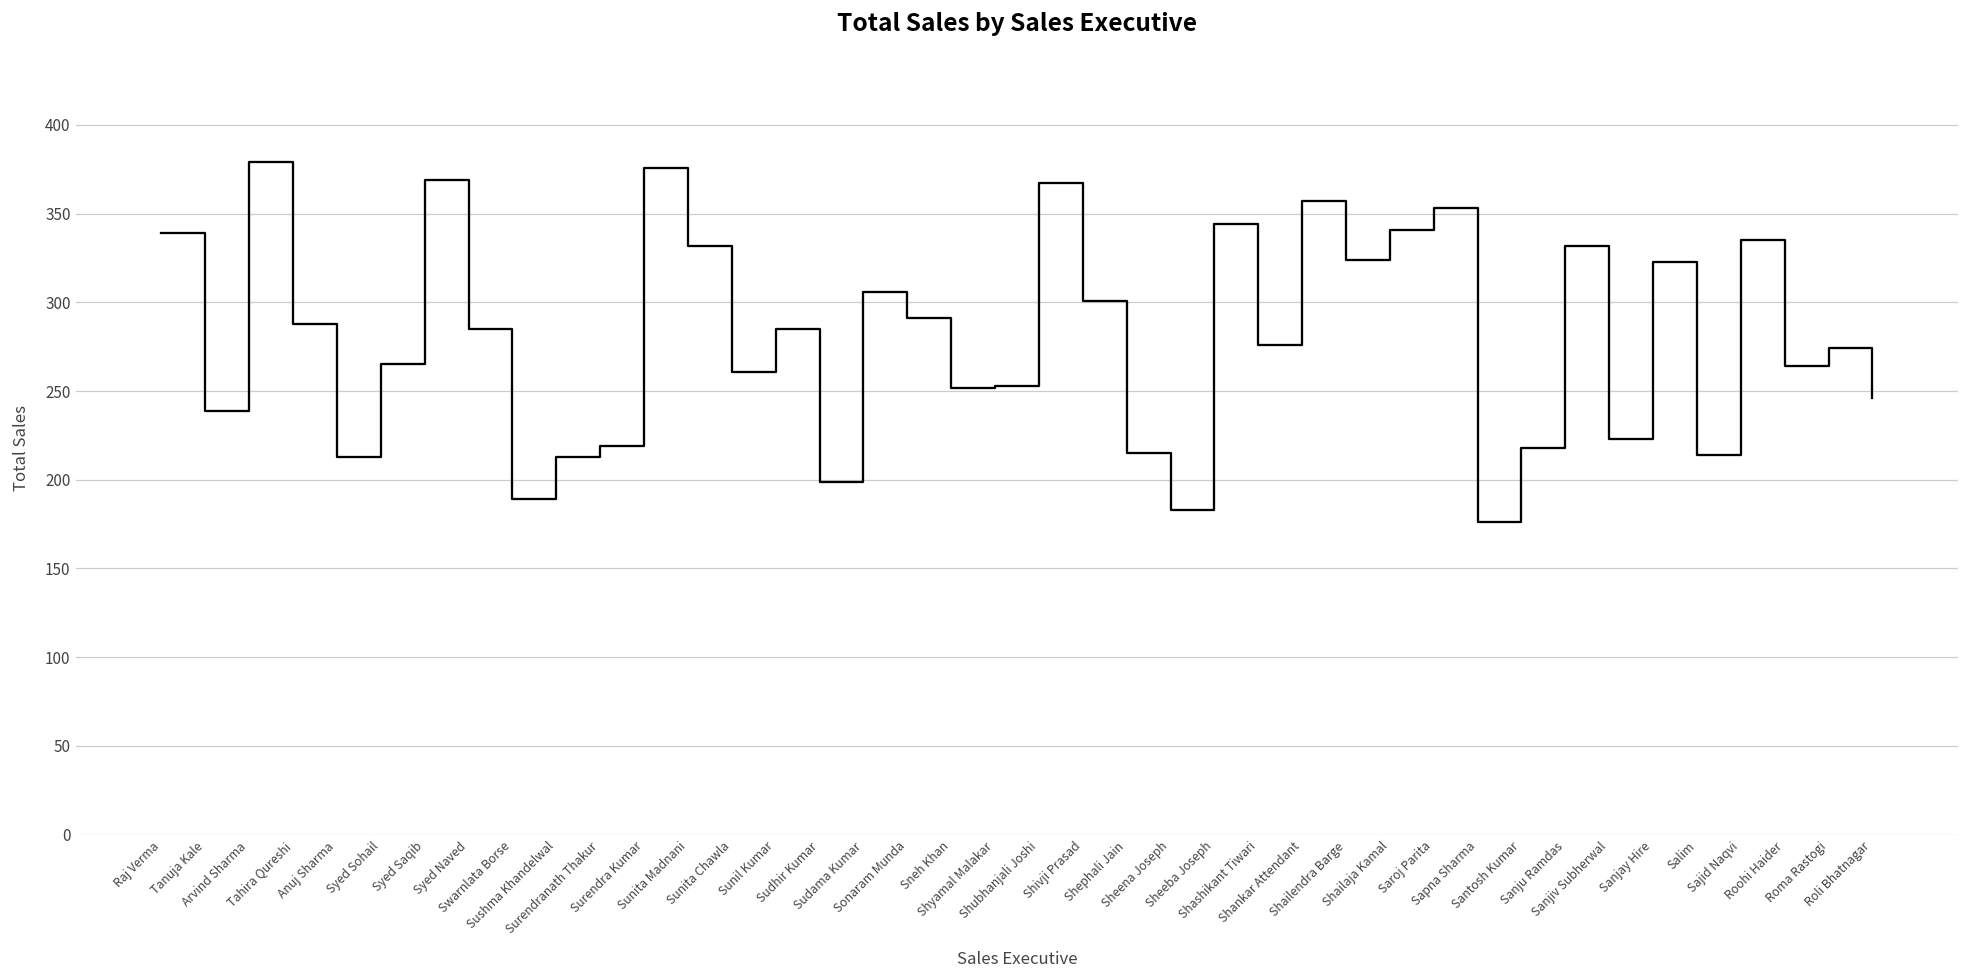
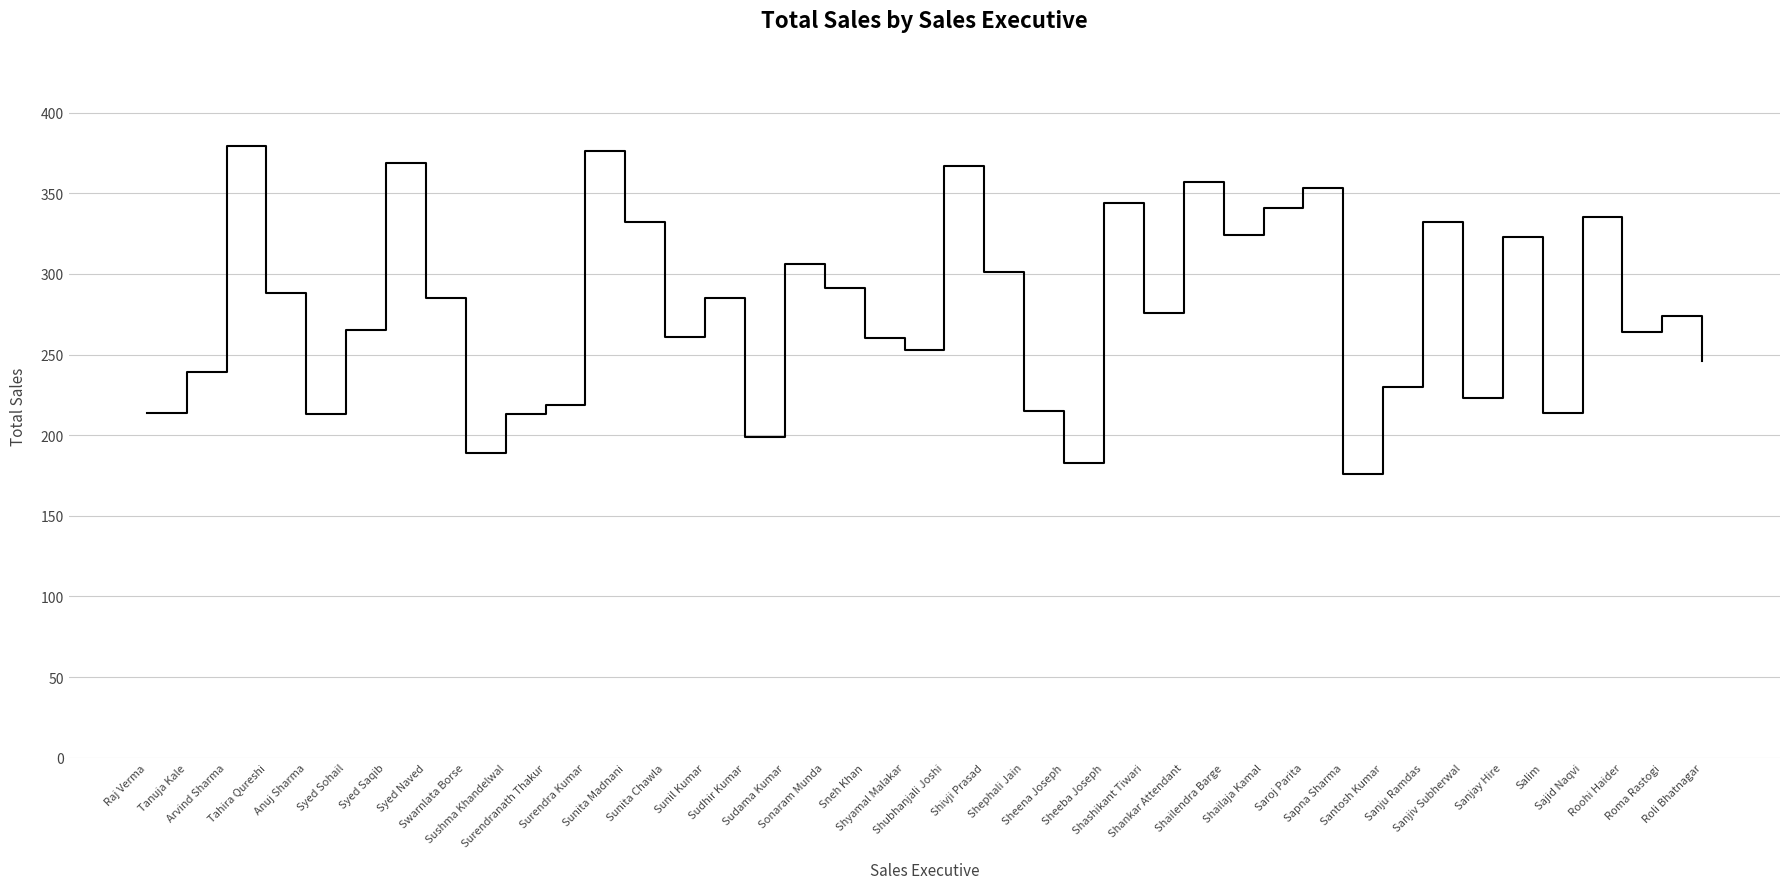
  {
-   "Raj Verma": 339,
+   "Raj Verma": 214,
    "Tanuja Kale": 239,
    "Arvind Sharma": 379,
    "Tahira Qureshi": 288,
    "Anuj Sharma": 213,
    "Syed Sohail": 265,
    "Syed Saqib": 369,
    "Syed Naved": 285,
    "Swarnlata Borse": 189,
    "Sushma Khandelwal": 213,
    "Surendranath Thakur": 219,
    "Surendra Kumar": 376,
    "Sunita Madnani": 332,
    "Sunita Chawla": 261,
    "Sunil Kumar": 285,
    "Sudhir Kumar": 199,
    "Sudama Kumar": 306,
    "Sonaram Munda": 291,
-   "Sneh Khan": 252,
+   "Sneh Khan": 260,
    "Shyamal Malakar": 253,
    "Shubhanjali Joshi": 367,
    "Shivji Prasad": 301,
    "Shephali Jain": 215,
    "Sheena Joseph": 183,
    "Sheeba Joseph": 344,
    "Shashikant Tiwari": 276,
    "Shankar Attendant": 357,
    "Shailendra Barge": 324,
    "Shailaja Kamal": 341,
    "Saroj Parita": 353,
    "Sapna Sharma": 176,
-   "Santosh Kumar": 218,
+   "Santosh Kumar": 230,
    "Sanju Ramdas": 332,
    "Sanjiv Subherwal": 223,
    "Sanjay Hire": 323,
    "Salim": 214,
    "Sajid Naqvi": 335,
    "Roohi Haider": 264,
    "Roma Rastogi": 274,
    "Roli Bhatnagar": 246
  }
